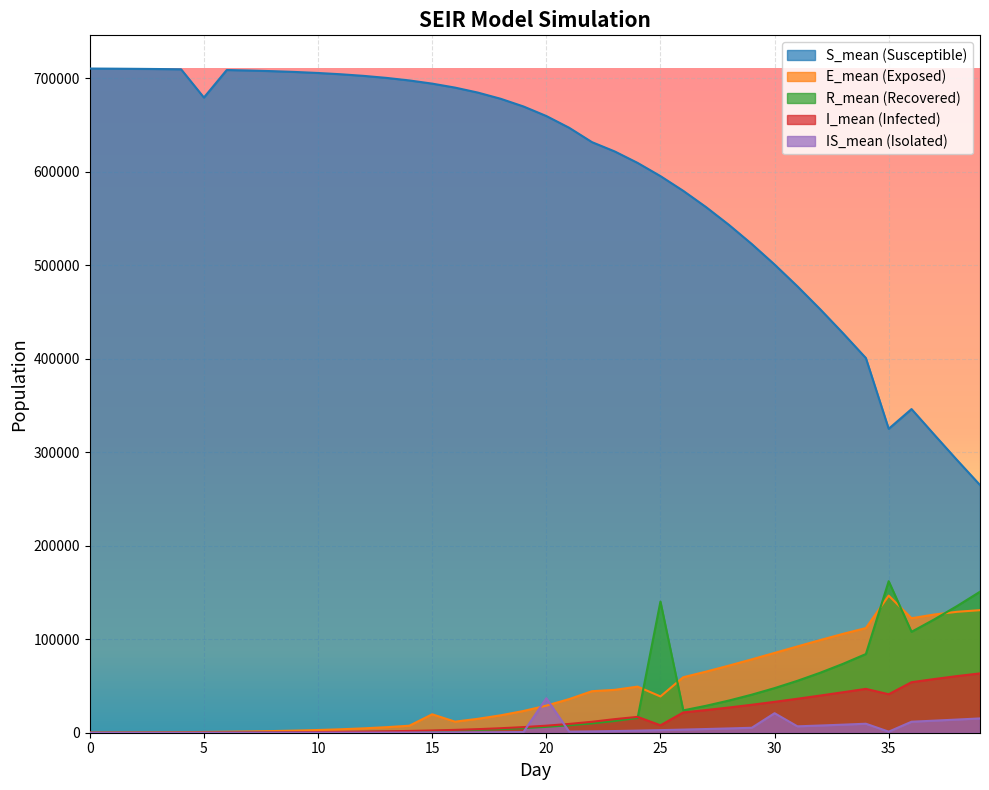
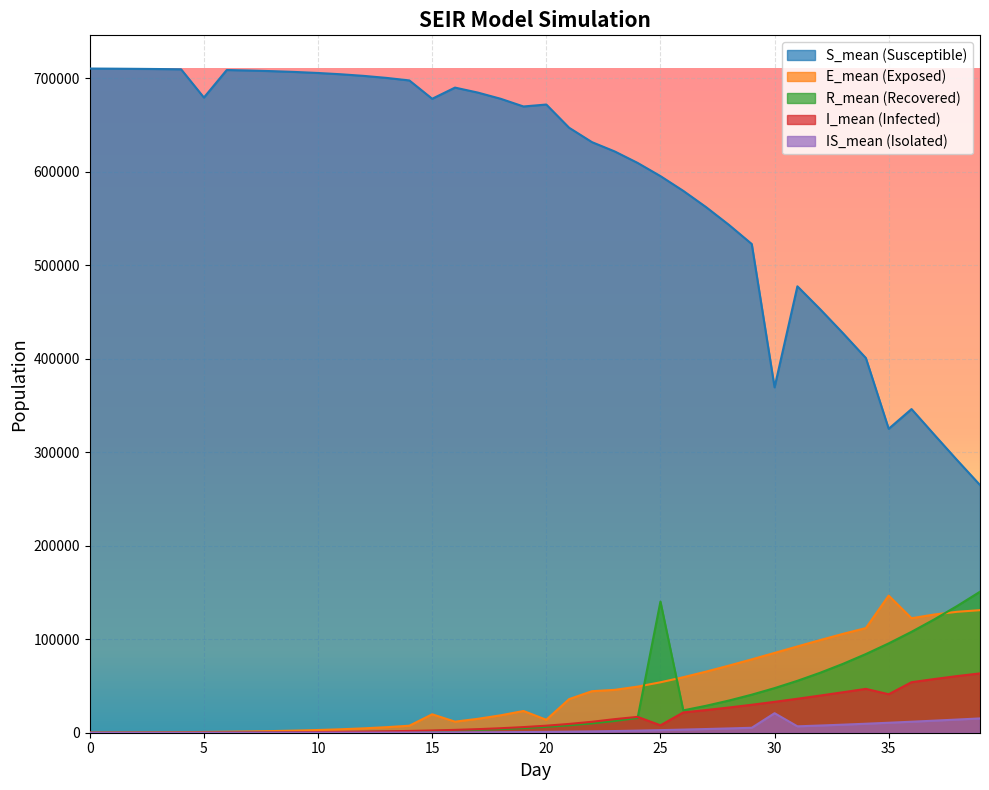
  {
    "S_mean (Susceptible)": {
      "0": 710000,
      "5": 680000,
      "10": 710000,
-     "15": 690000,
-     "20": 660000,
+     "15": 680000,
+     "20": 670000,
      "25": 600000,
-     "30": 500000,
+     "30": 370000,
      "35": 330000
    },
    "E_mean (Exposed)": {
      "15": 20000,
-     "20": 30000,
-     "25": 40000,
+     "20": 10000,
+     "25": 50000,
      "30": 90000,
      "35": 150000
    },
    "R_mean (Recovered)": {
      "25": 140000,
      "30": 50000,
-     "35": 160000
+     "35": 100000
    },
    "I_mean (Infected)": {
      "25": 10000,
      "30": 30000,
      "35": 40000
    },
    "IS_mean (Isolated)": {
-     "20": 40000,
+     "20": 0,
      "25": 0,
      "30": 20000,
-     "35": 0
+     "35": 10000
    }
  }
